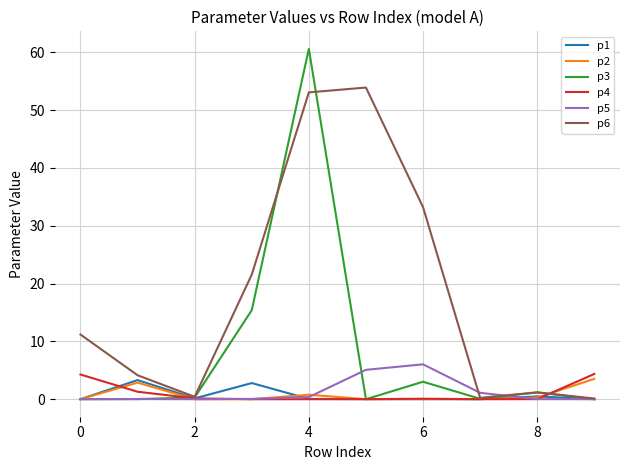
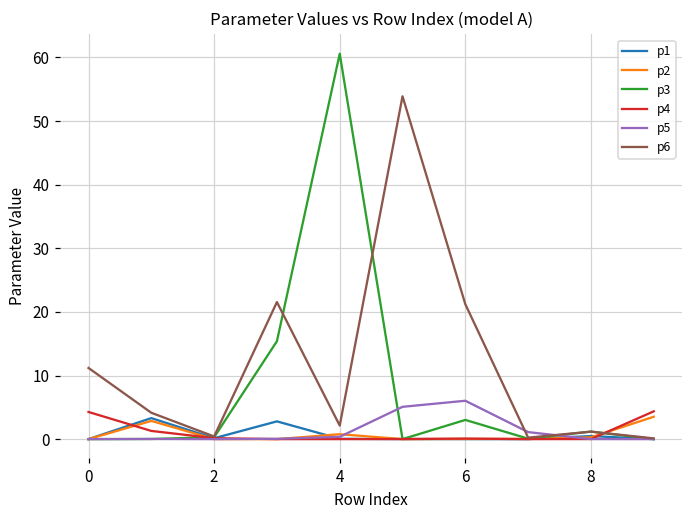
  {
    "p3": {
      "4": 61,
      "6": 3
    },
    "p4": {
      "0": 4
    },
    "p5": {
      "6": 6
    },
    "p6": {
      "0": 11,
-     "4": 53,
-     "6": 33
+     "4": 2,
+     "6": 21
    }
  }
